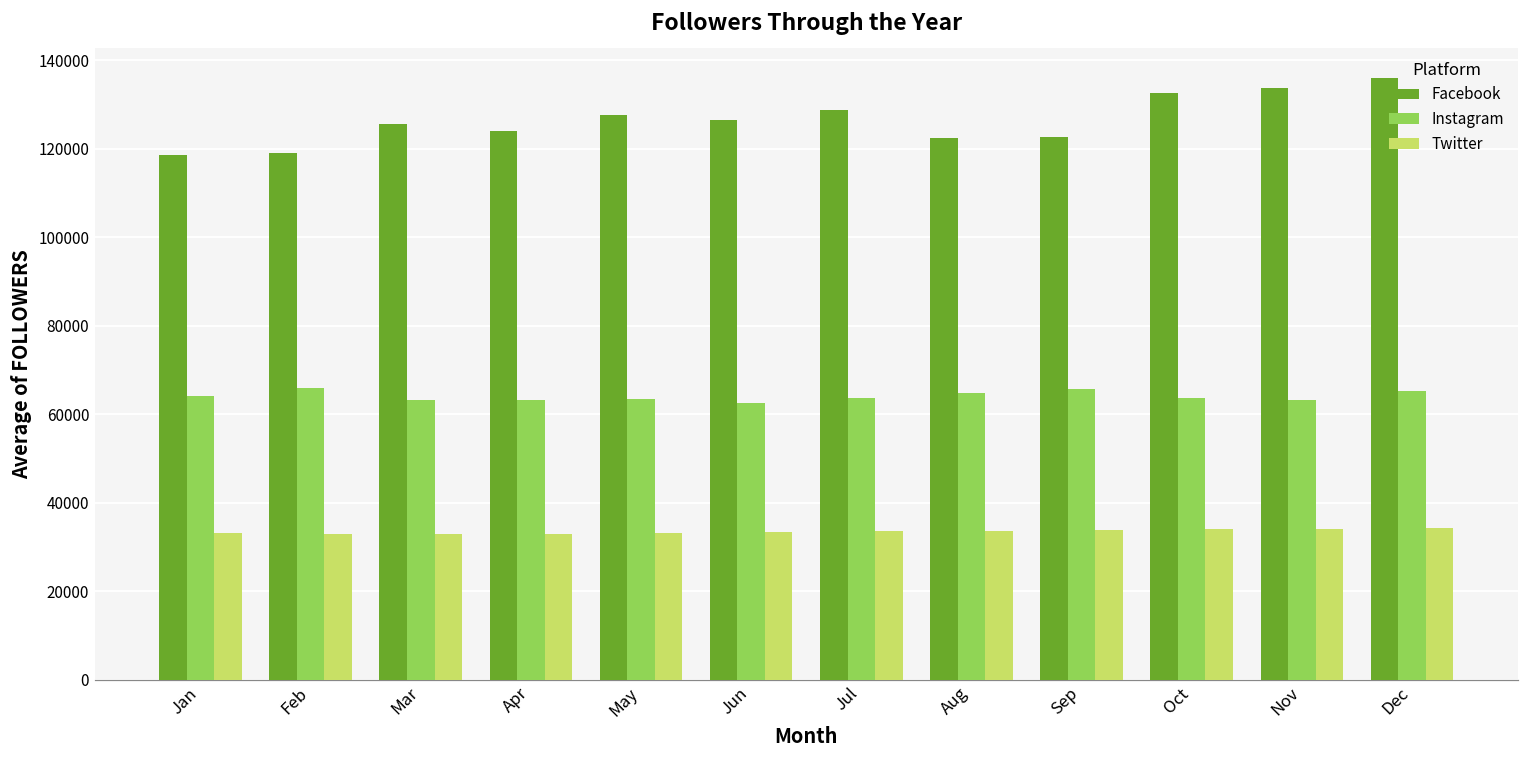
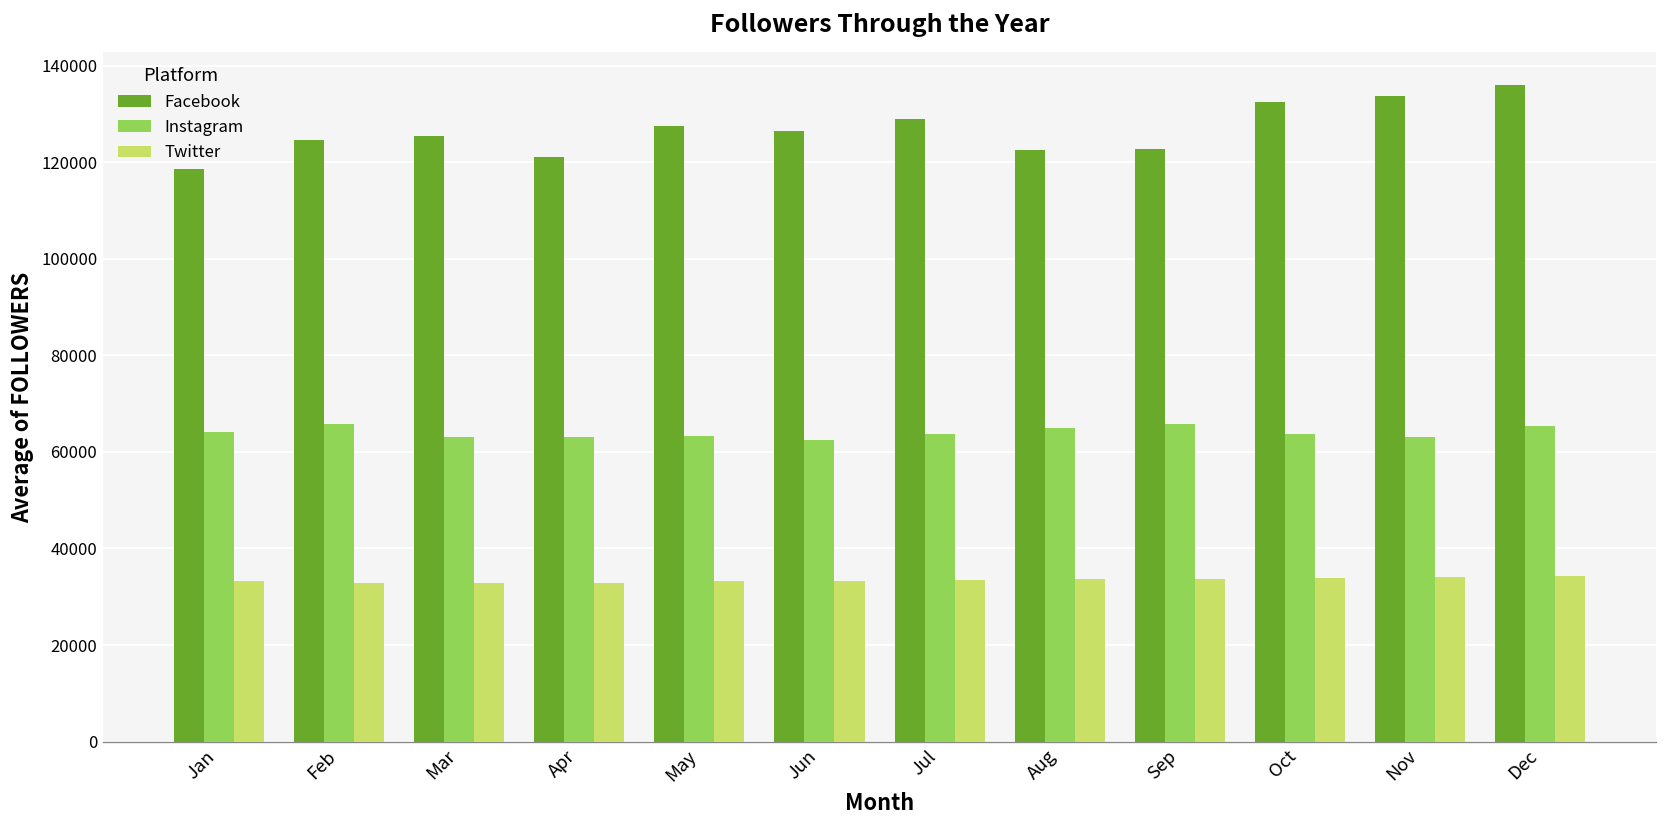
  {
    "Facebook": {
      "Jan": 119000,
-     "Feb": 119000,
+     "Feb": 124000,
      "Mar": 126000,
-     "Apr": 124000,
+     "Apr": 121000,
      "May": 128000,
      "Jun": 126000,
      "Jul": 129000,
      "Aug": 122000,
      "Sep": 123000,
      "Oct": 133000,
      "Nov": 134000,
      "Dec": 136000
    }
  }
